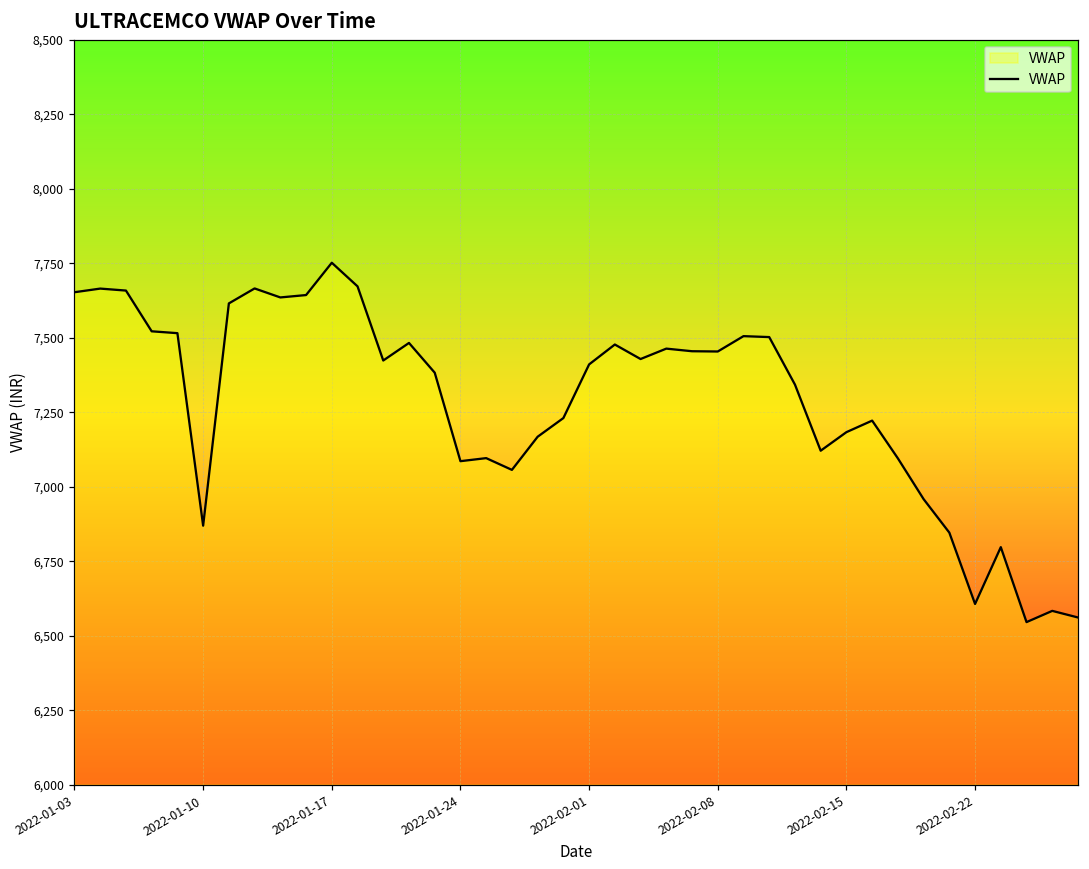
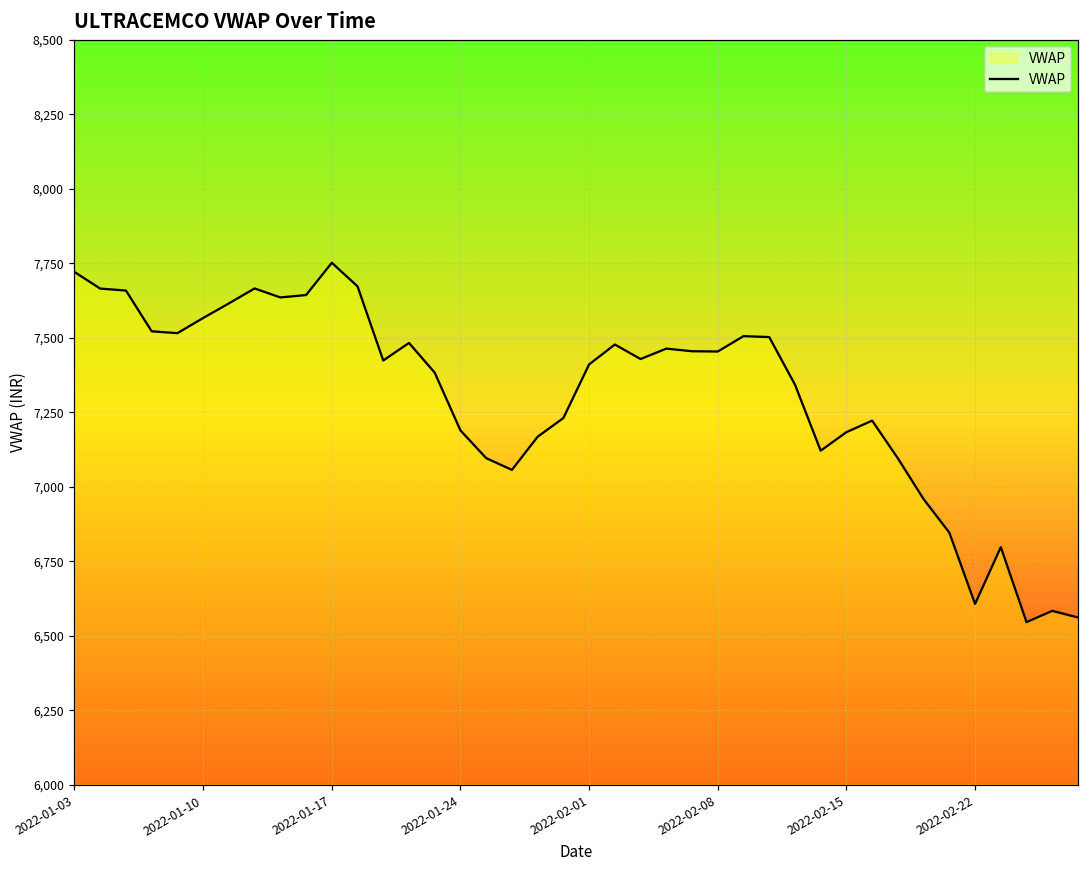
  {
-   "2022-01-03": "7,650",
-   "2022-01-10": "6,870",
+   "2022-01-03": "7,720",
+   "2022-01-10": "7,570",
    "2022-01-17": "7,750",
-   "2022-01-24": "7,090",
+   "2022-01-24": "7,190",
    "2022-02-01": "7,410",
    "2022-02-08": "7,450",
    "2022-02-15": "7,180",
    "2022-02-22": "6,610"
  }
